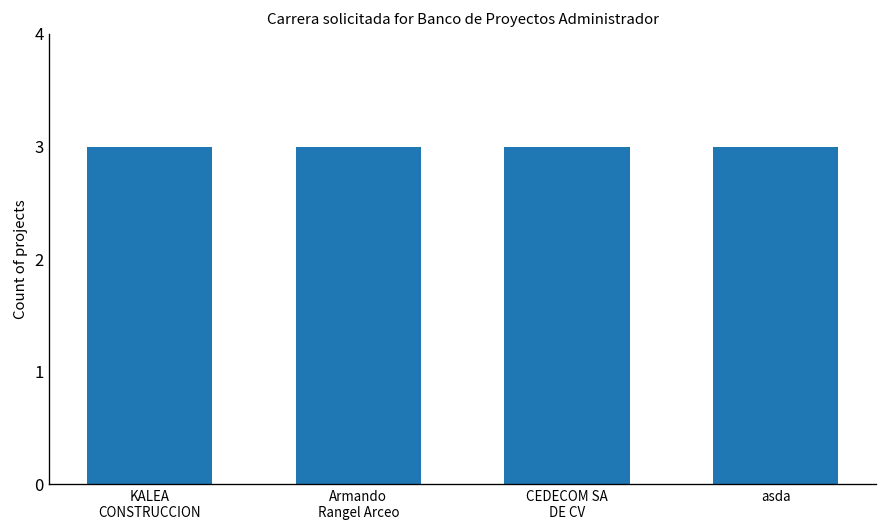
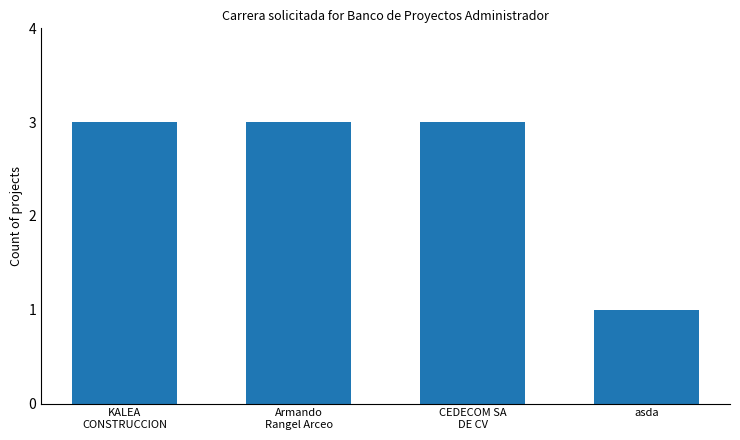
  {
    "KALEA CONSTRUCCION": 3,
    "Armando Rangel Arceo": 3,
    "CEDECOM SA DE CV": 3,
-   "asda": 3
+   "asda": 1
  }
